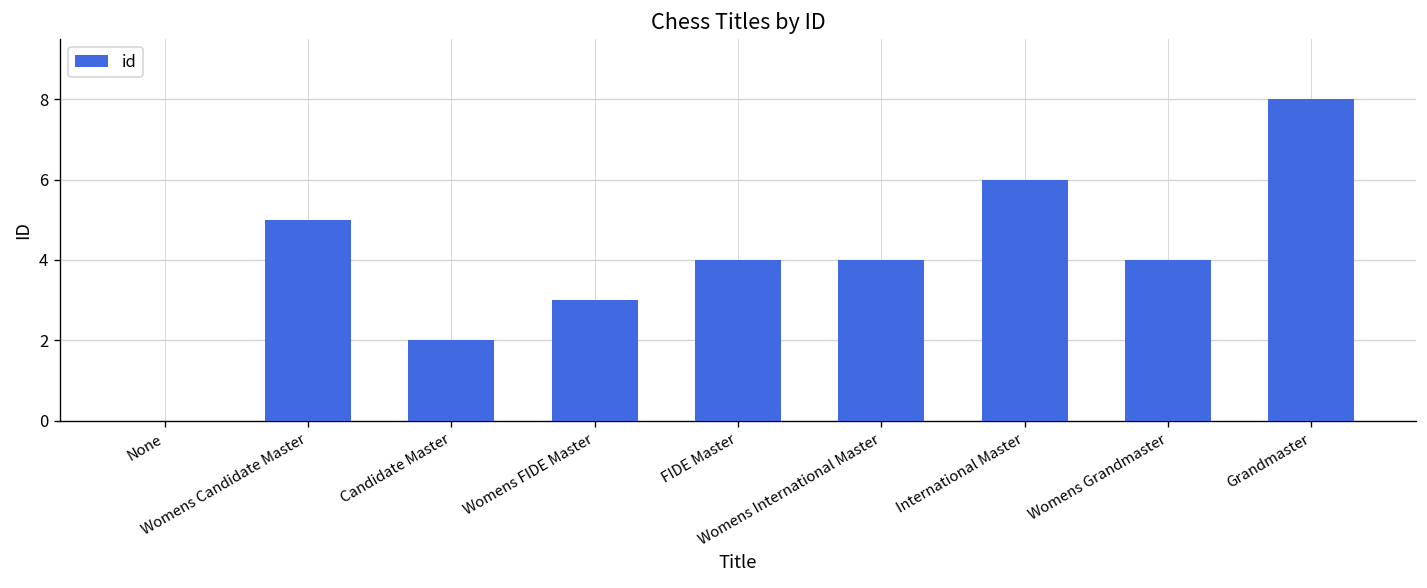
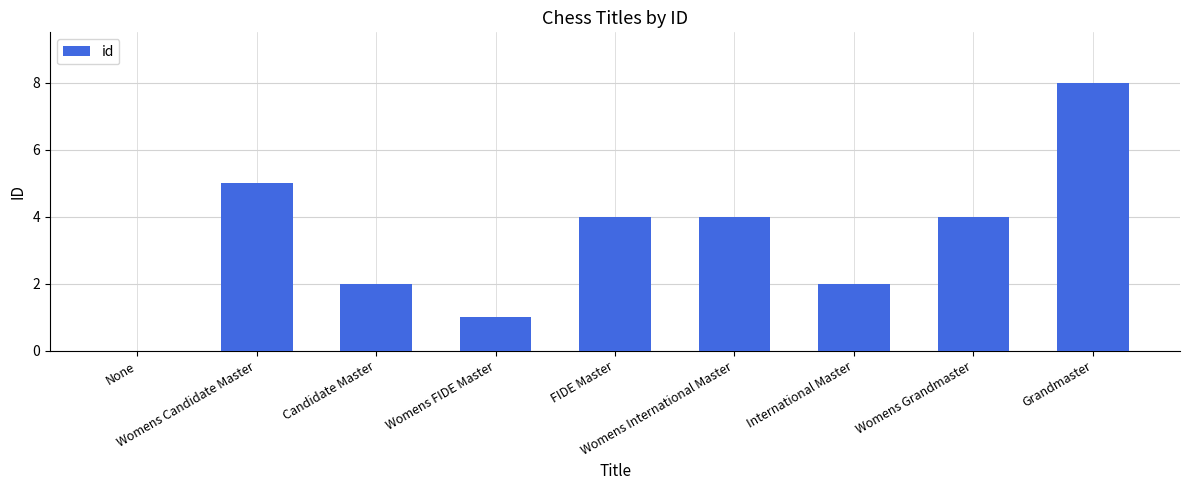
  {
    "None": 0,
    "Womens Candidate Master": 5,
    "Candidate Master": 2,
-   "Womens FIDE Master": 3,
+   "Womens FIDE Master": 1,
    "FIDE Master": 4,
    "Womens International Master": 4,
-   "International Master": 6,
+   "International Master": 2,
    "Womens Grandmaster": 4,
    "Grandmaster": 8
  }
